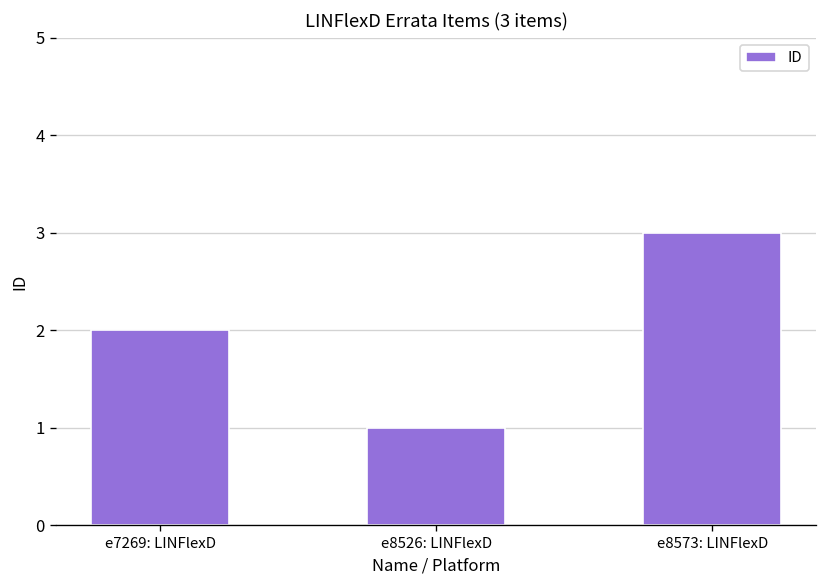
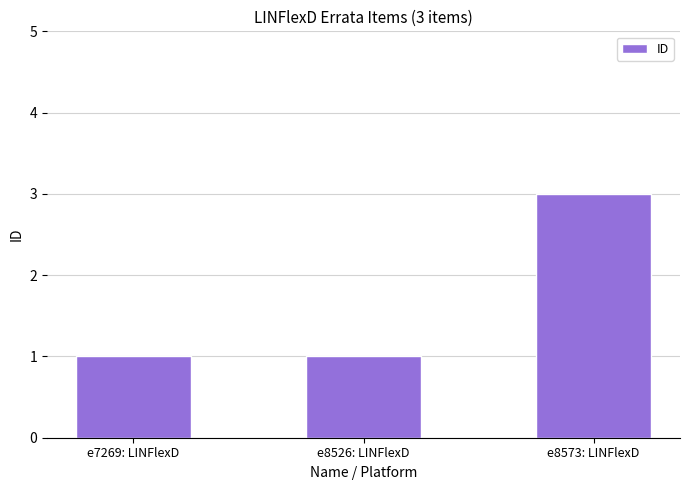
  {
-   "e7269: LINFlexD": 2,
+   "e7269: LINFlexD": 1,
    "e8526: LINFlexD": 1,
    "e8573: LINFlexD": 3
  }
